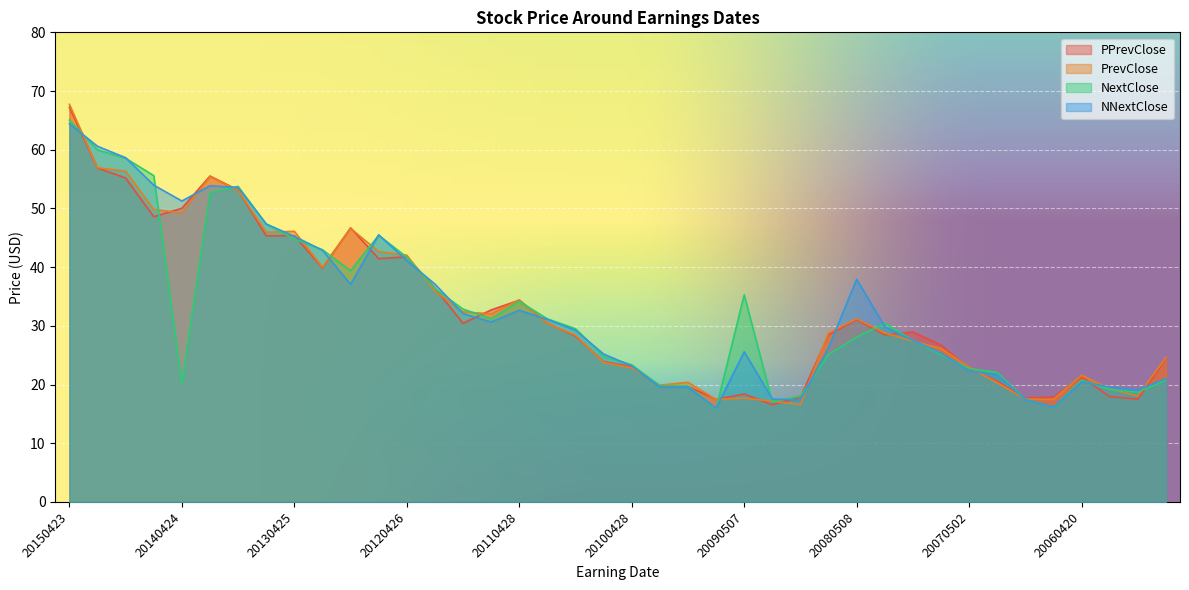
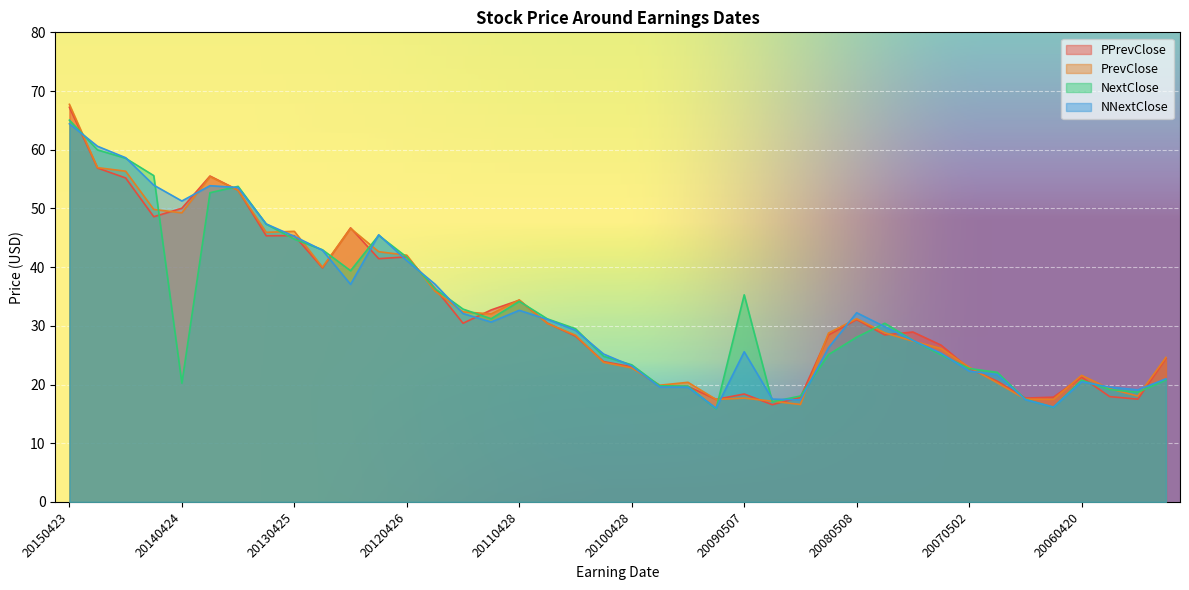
  {
    "NextClose": {
      "20150423": 65,
      "20140424": 20,
      "20130425": 45,
      "20090507": 35,
      "20080508": 28
    },
    "NNextClose": {
      "20150423": 64,
      "20140424": 51,
      "20120426": 41,
      "20110428": 33,
      "20090507": 26,
-     "20080508": 38,
+     "20080508": 32,
      "20070502": 22
    }
  }
